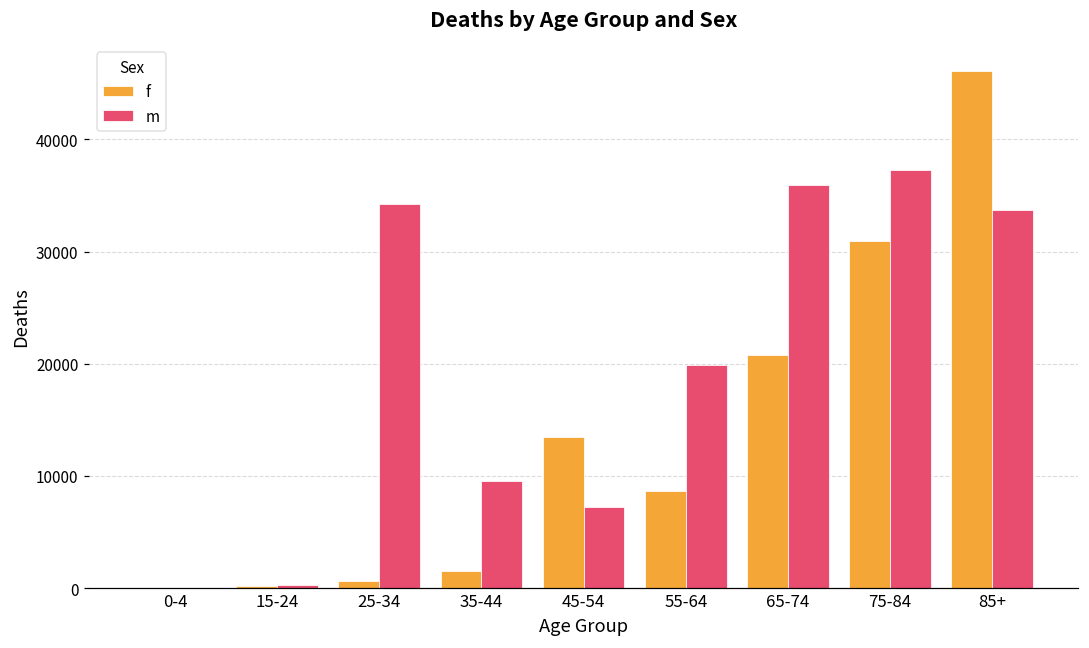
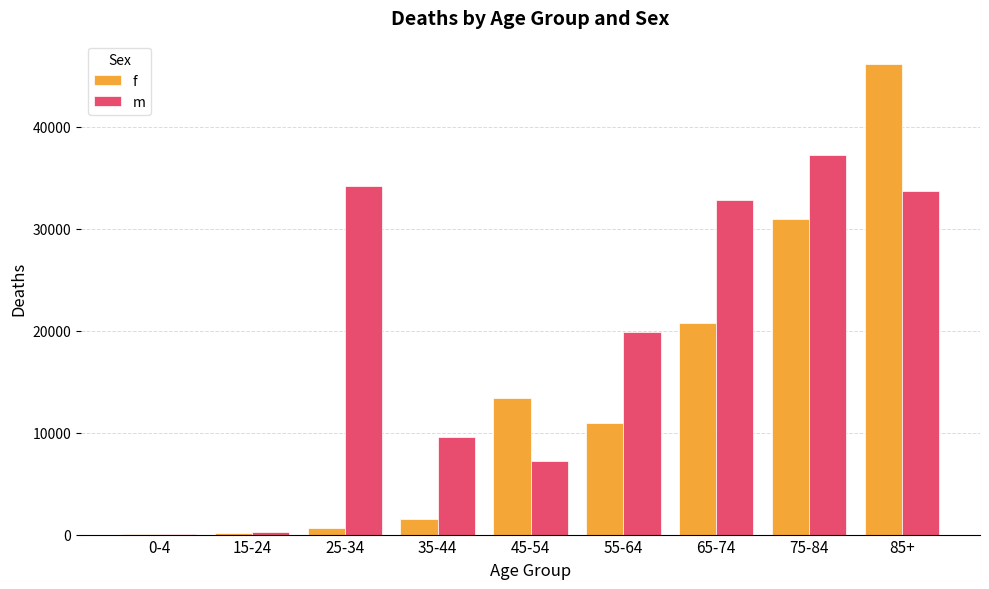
  {
    "f": {
      "25-34": 700,
      "35-44": 1600,
      "45-54": 13400,
-     "55-64": 8700,
+     "55-64": 11000,
      "65-74": 20800,
      "75-84": 30900,
      "85+": 46100
    },
    "m": {
      "15-24": 300,
      "25-34": 34200,
      "35-44": 9500,
      "45-54": 7200,
      "55-64": 19900,
-     "65-74": 35900,
+     "65-74": 32800,
      "75-84": 37300,
      "85+": 33700
    }
  }
